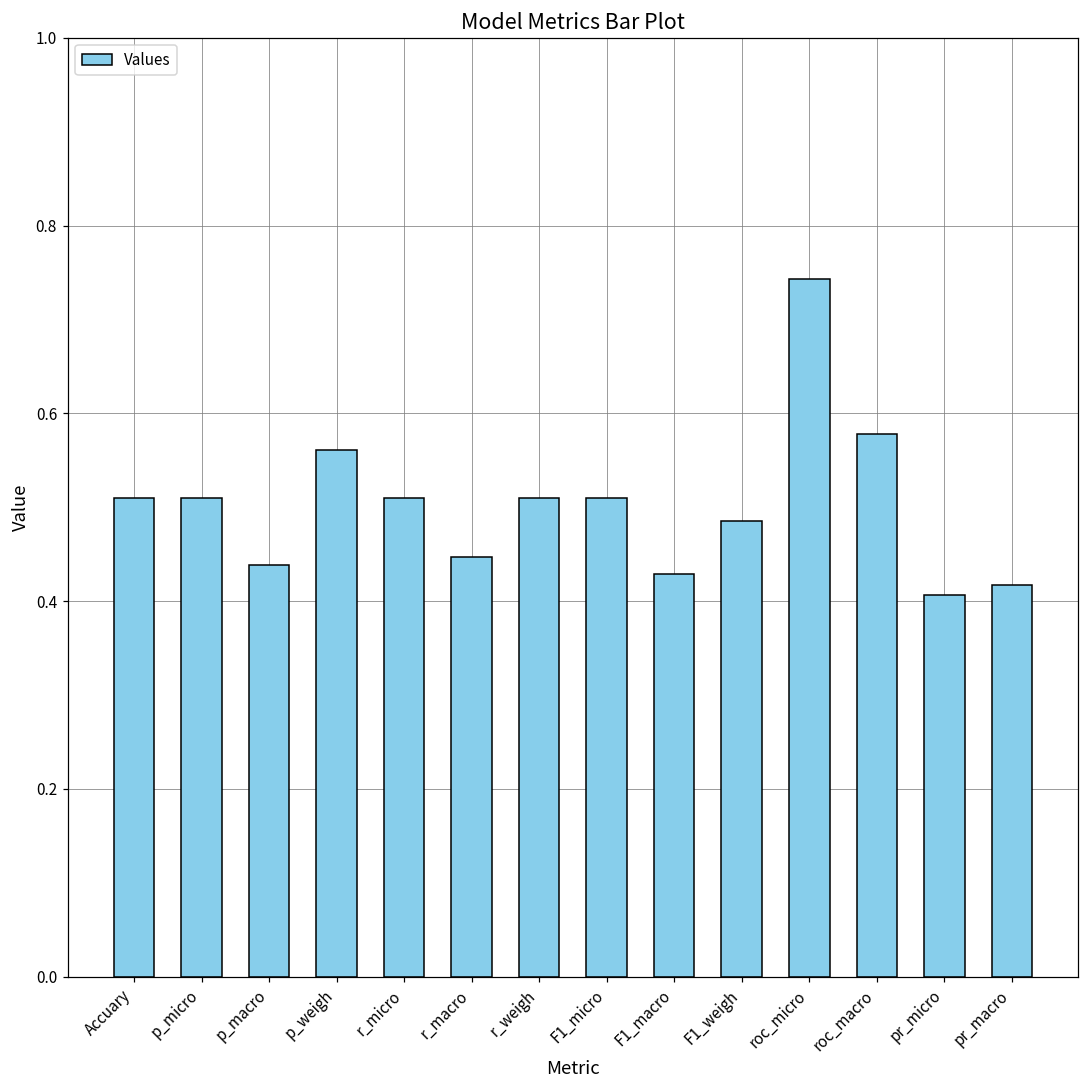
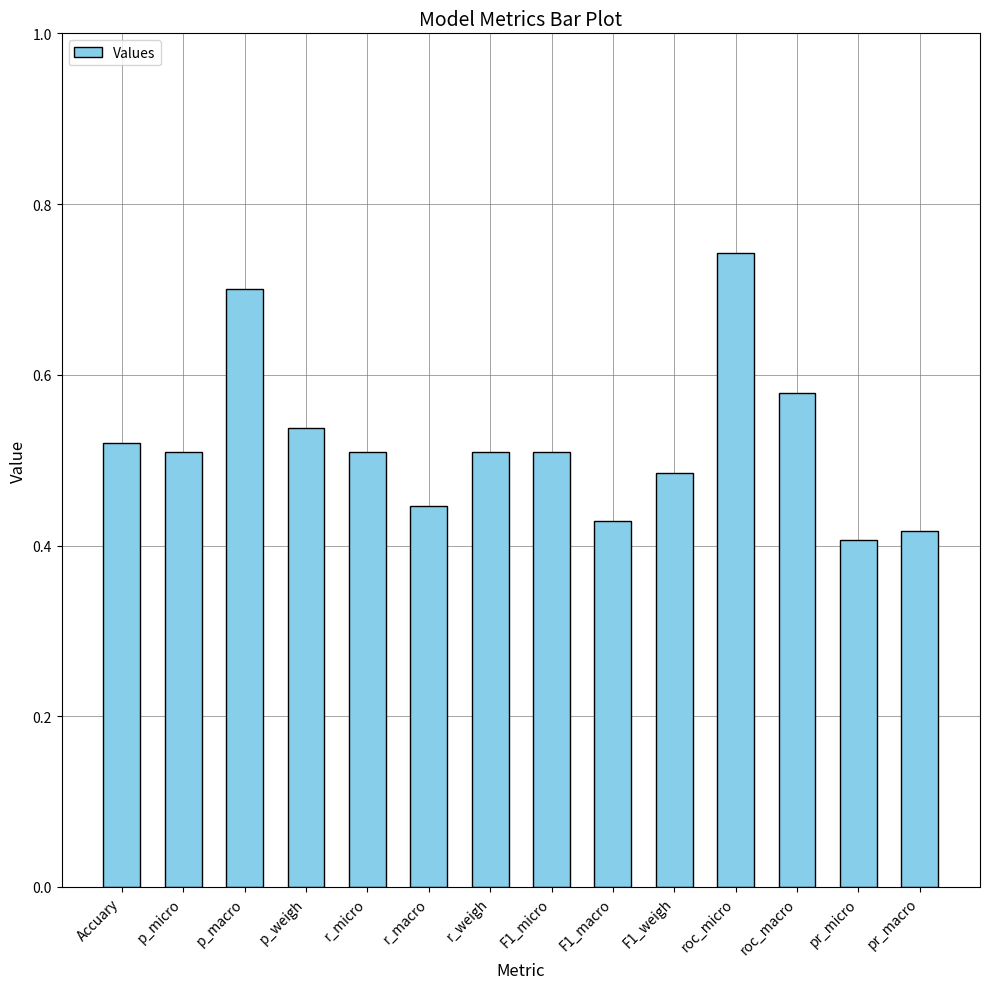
  {
-   "Accuary": 0.51,
+   "Accuary": 0.52,
    "p_micro": 0.51,
-   "p_macro": 0.44,
-   "p_weigh": 0.56,
+   "p_macro": 0.70,
+   "p_weigh": 0.54,
    "r_micro": 0.51,
    "r_macro": 0.45,
    "r_weigh": 0.51,
    "F1_micro": 0.51,
    "F1_macro": 0.43,
    "F1_weigh": 0.48,
    "roc_micro": 0.74,
    "roc_macro": 0.58,
    "pr_micro": 0.41,
    "pr_macro": 0.42
  }
